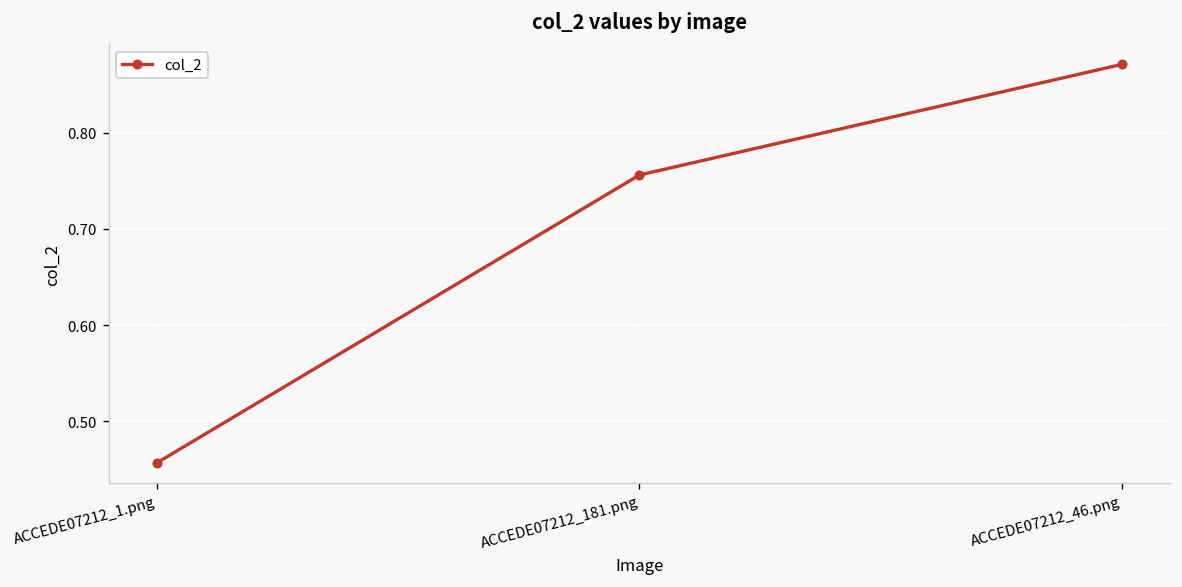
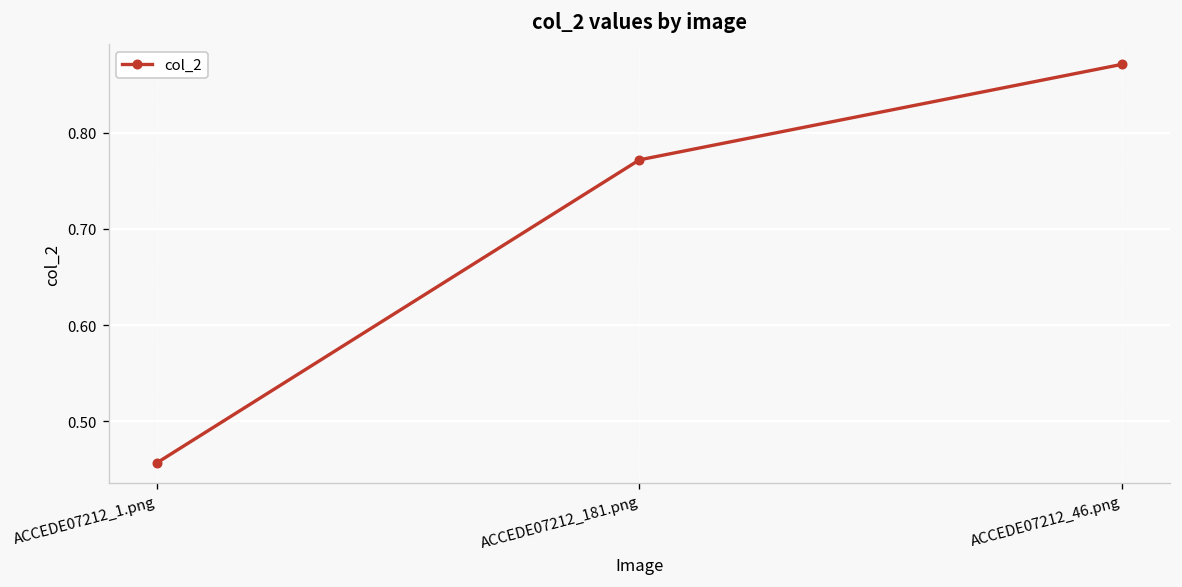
  {
    "ACCEDE07212_1.png": 0.46,
-   "ACCEDE07212_181.png": 0.76,
+   "ACCEDE07212_181.png": 0.77,
    "ACCEDE07212_46.png": 0.87
  }
